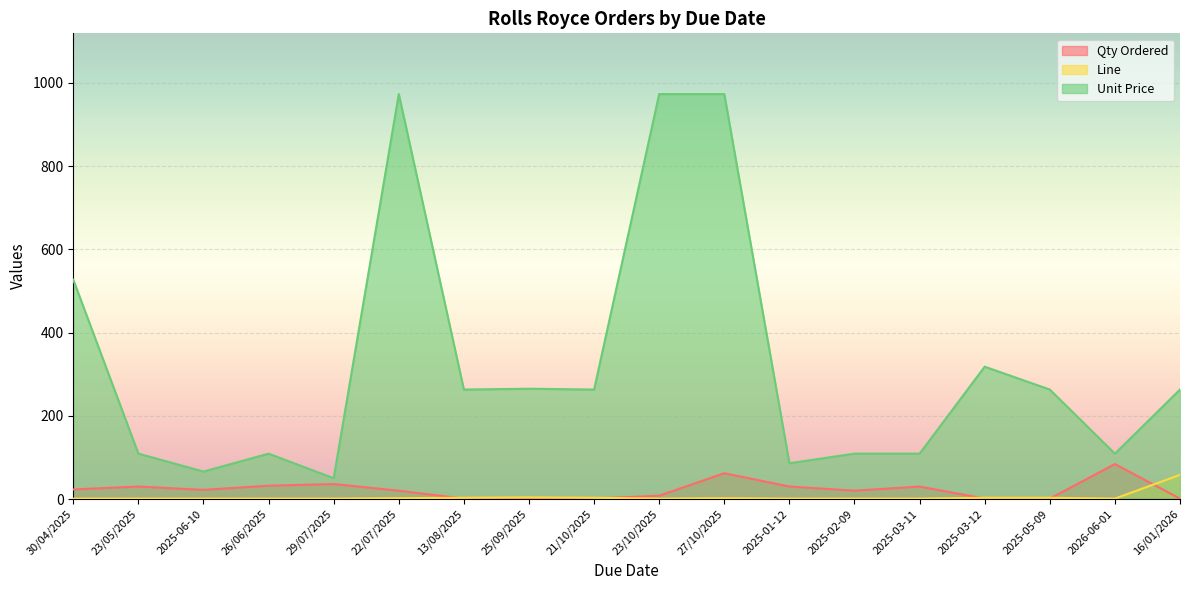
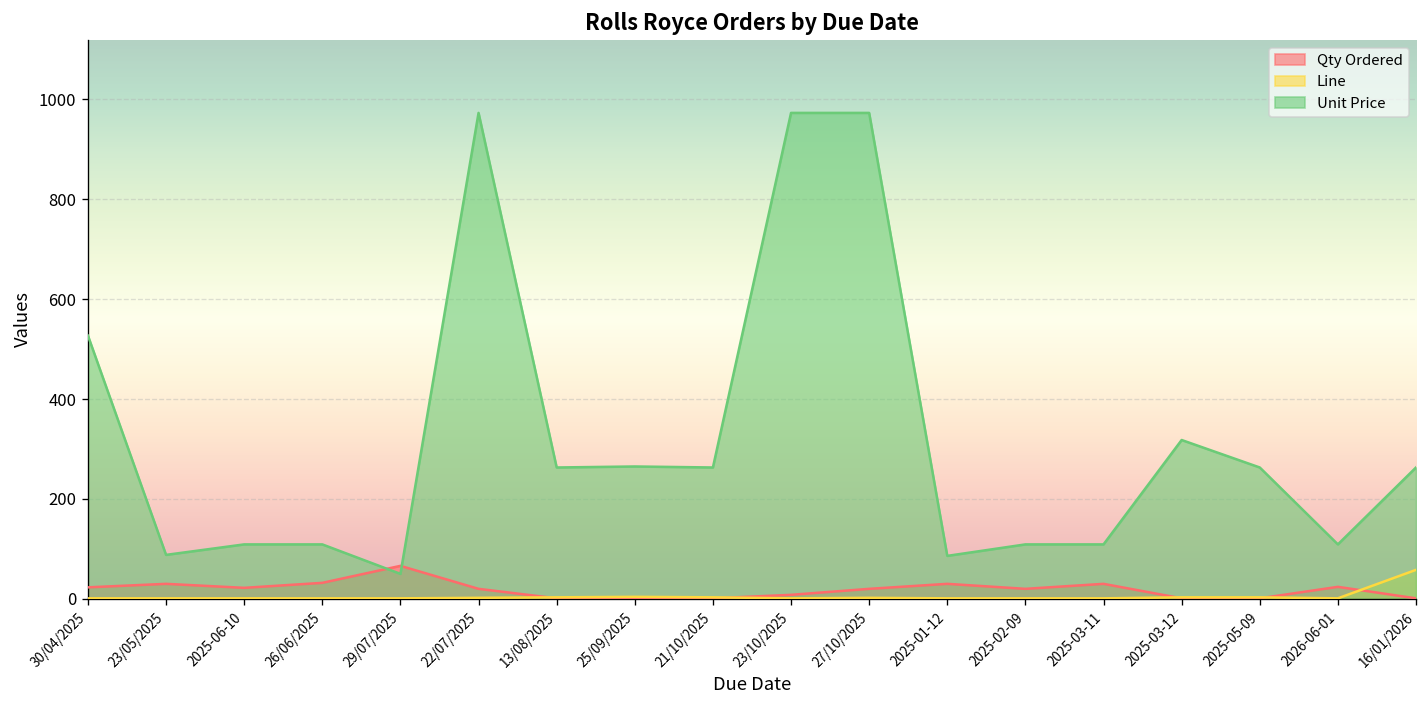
  {
    "Qty Ordered": {
      "30/04/2025": 20,
      "23/05/2025": 30,
      "2025-06-10": 20,
      "26/06/2025": 30,
-     "29/07/2025": 40,
+     "29/07/2025": 70,
      "22/07/2025": 20,
      "23/10/2025": 10,
-     "27/10/2025": 60,
+     "27/10/2025": 20,
      "2025-01-12": 30,
      "2025-02-09": 20,
      "2025-03-11": 30,
-     "2026-06-01": 80,
+     "2026-06-01": 20,
      "16/01/2026": 0
    },
    "Line": {
      "30/04/2025": 0,
      "23/05/2025": 0,
      "2025-06-10": 0,
      "26/06/2025": 0,
      "29/07/2025": 0,
      "22/07/2025": 0,
      "23/10/2025": 0,
      "27/10/2025": 0,
      "2025-01-12": 0,
      "2025-02-09": 0,
      "2025-03-11": 0,
      "2026-06-01": 0,
      "16/01/2026": 60
    },
    "Unit Price": {
      "30/04/2025": 530,
-     "23/05/2025": 110,
-     "2025-06-10": 70,
+     "23/05/2025": 90,
+     "2025-06-10": 110,
      "26/06/2025": 110,
      "29/07/2025": 50,
      "22/07/2025": 970,
      "13/08/2025": 260,
      "25/09/2025": 270,
      "21/10/2025": 260,
      "23/10/2025": 970,
      "27/10/2025": 970,
      "2025-01-12": 90,
      "2025-02-09": 110,
      "2025-03-11": 110,
      "2025-03-12": 320,
      "2025-05-09": 260,
      "2026-06-01": 110,
      "16/01/2026": 260
    }
  }
